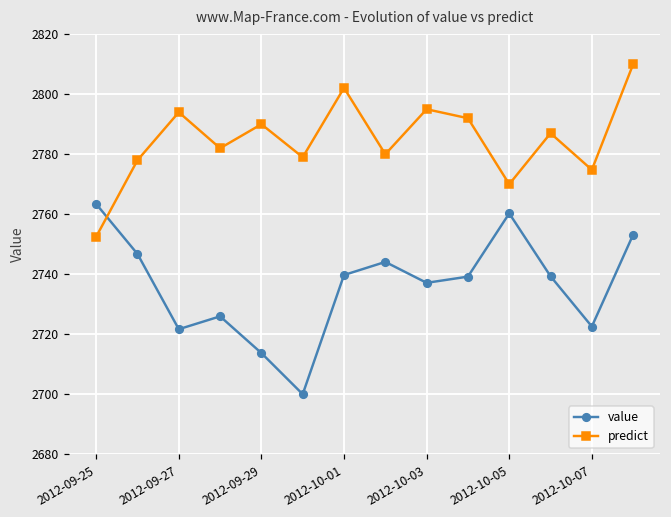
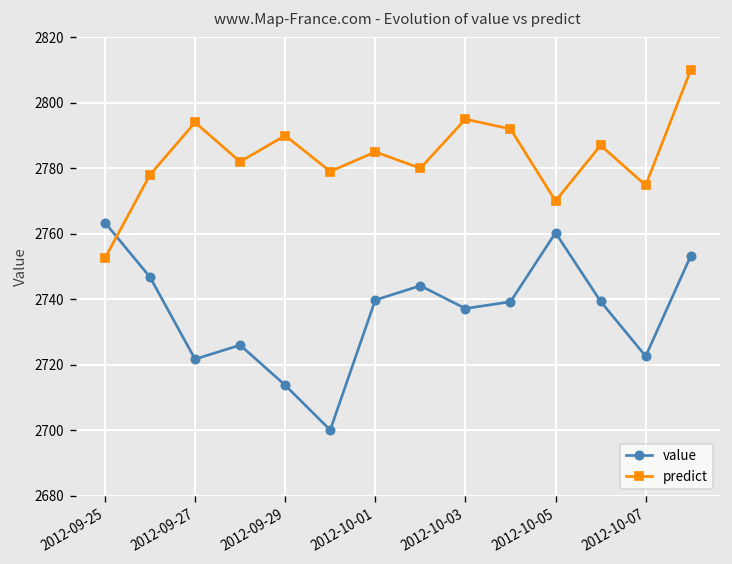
  {
    "value": {
      "2012-09-25": 2763,
      "2012-09-27": 2722,
      "2012-09-29": 2714,
      "2012-10-01": 2740,
      "2012-10-03": 2737,
      "2012-10-05": 2760,
      "2012-10-07": 2723
    },
    "predict": {
      "2012-09-25": 2753,
      "2012-09-27": 2794,
      "2012-09-29": 2790,
-     "2012-10-01": 2802,
+     "2012-10-01": 2785,
      "2012-10-03": 2795,
      "2012-10-05": 2770,
      "2012-10-07": 2775
    }
  }
